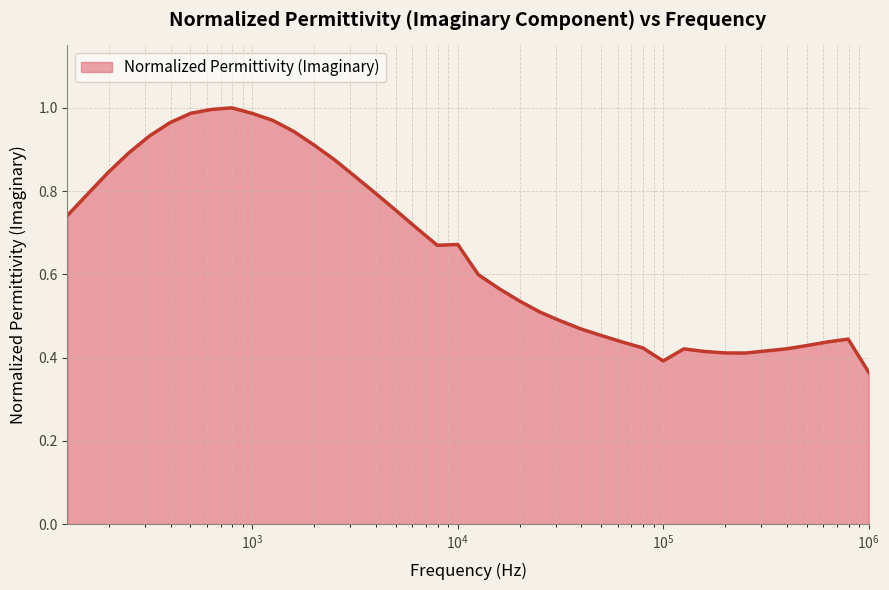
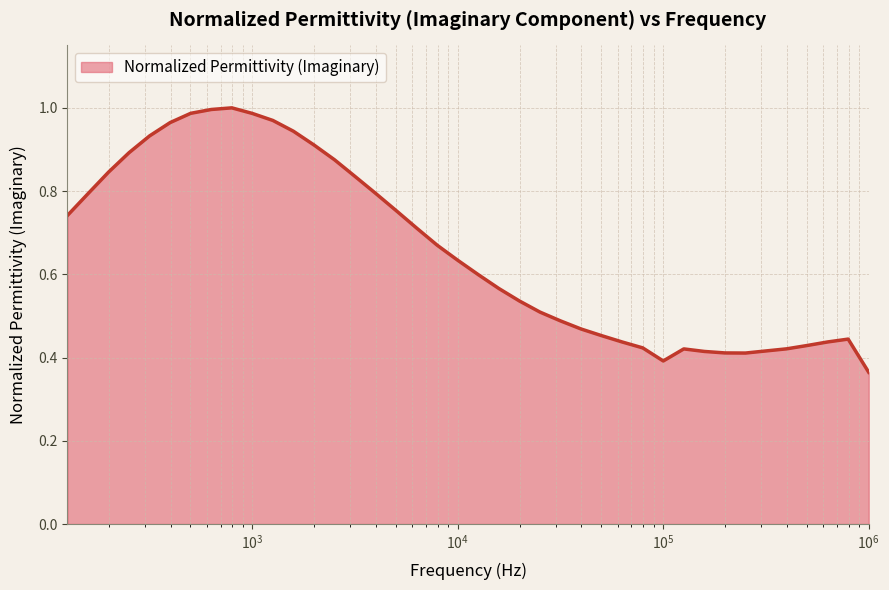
  {
    "10^3": 0.99,
-   "10^4": 0.67,
+   "10^4": 0.63,
    "10^5": 0.39,
    "10^6": 0.36
  }
